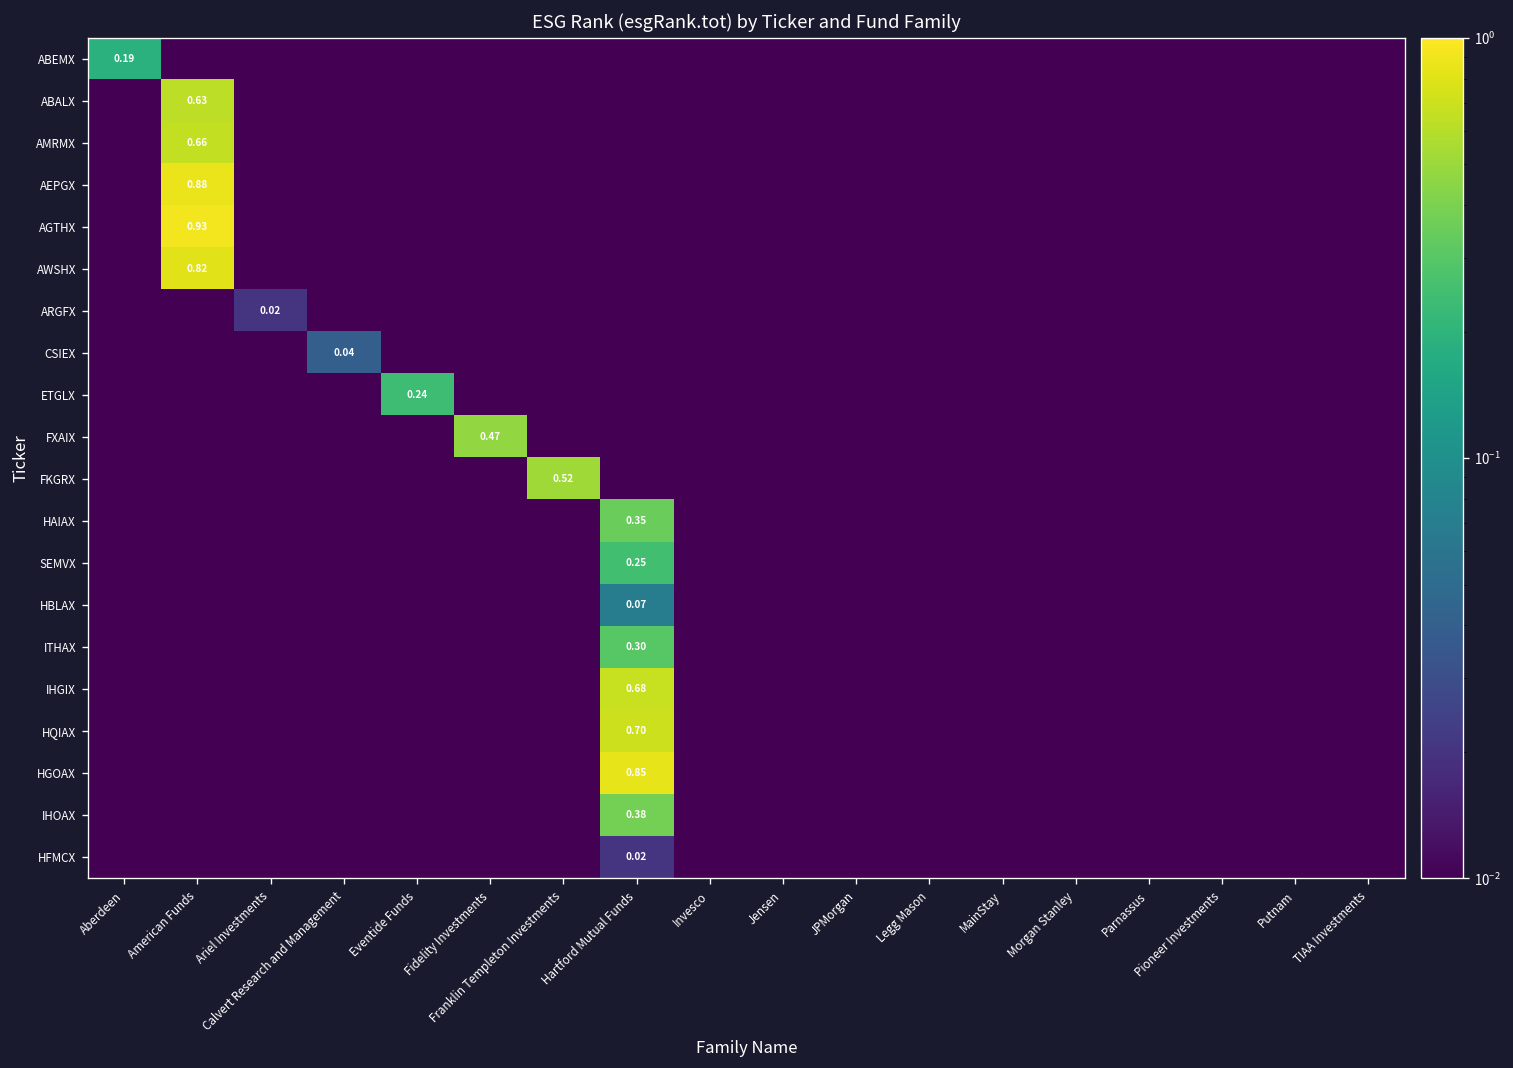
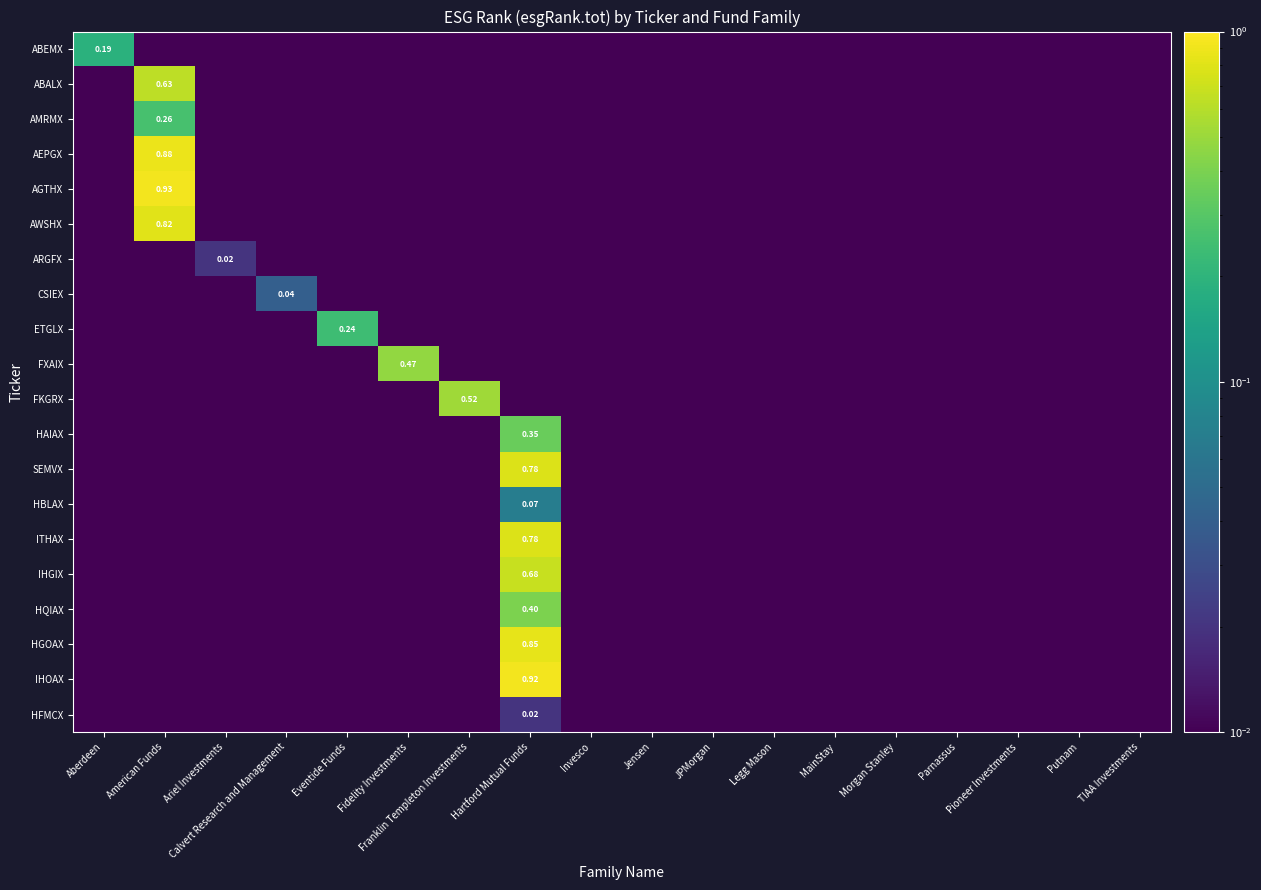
  {
    "ABEMX": {
      "Aberdeen": 0.19
    },
    "ABALX": {
      "American Funds": 0.63
    },
    "AMRMX": {
-     "American Funds": 0.66
+     "American Funds": 0.26
    },
    "AEPGX": {
      "American Funds": 0.88
    },
    "AGTHX": {
      "American Funds": 0.93
    },
    "AWSHX": {
      "American Funds": 0.82
    },
    "ARGFX": {
      "Ariel Investments": 0.02
    },
    "CSIEX": {
      "Calvert Research and Management": 0.04
    },
    "ETGLX": {
      "Eventide Funds": 0.24
    },
    "FXAIX": {
      "Fidelity Investments": 0.47
    },
    "FKGRX": {
      "Franklin Templeton Investments": 0.52
    },
    "HAIAX": {
      "Hartford Mutual Funds": 0.35
    },
    "SEMVX": {
-     "Hartford Mutual Funds": 0.25
+     "Hartford Mutual Funds": 0.78
    },
    "HBLAX": {
      "Hartford Mutual Funds": 0.07
    },
    "ITHAX": {
-     "Hartford Mutual Funds": 0.30
+     "Hartford Mutual Funds": 0.78
    },
    "IHGIX": {
      "Hartford Mutual Funds": 0.68
    },
    "HQIAX": {
-     "Hartford Mutual Funds": 0.70
+     "Hartford Mutual Funds": 0.40
    },
    "HGOAX": {
      "Hartford Mutual Funds": 0.85
    },
    "IHOAX": {
-     "Hartford Mutual Funds": 0.38
+     "Hartford Mutual Funds": 0.92
    },
    "HFMCX": {
      "Hartford Mutual Funds": 0.02
    }
  }
